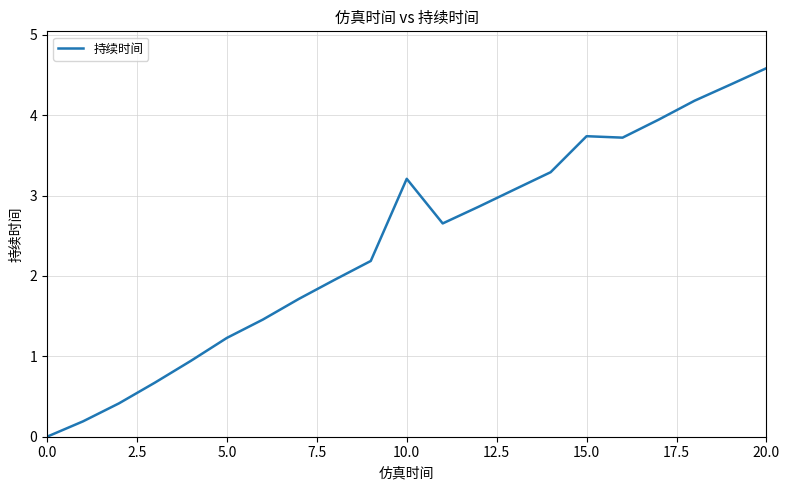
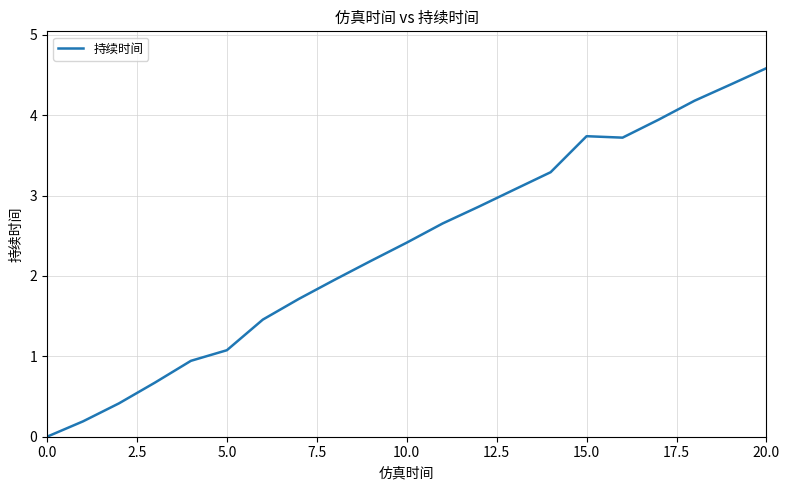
  {
    "0.0": 0.0,
-   "5.0": 1.2,
-   "10.0": 3.2,
+   "5.0": 1.1,
+   "10.0": 2.4,
    "15.0": 3.7,
    "20.0": 4.6
  }
